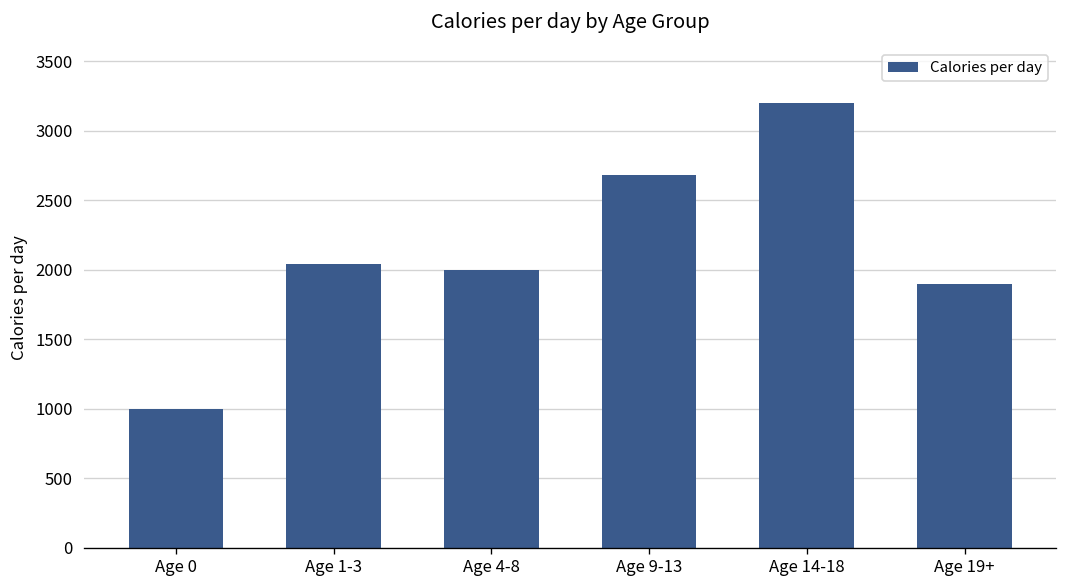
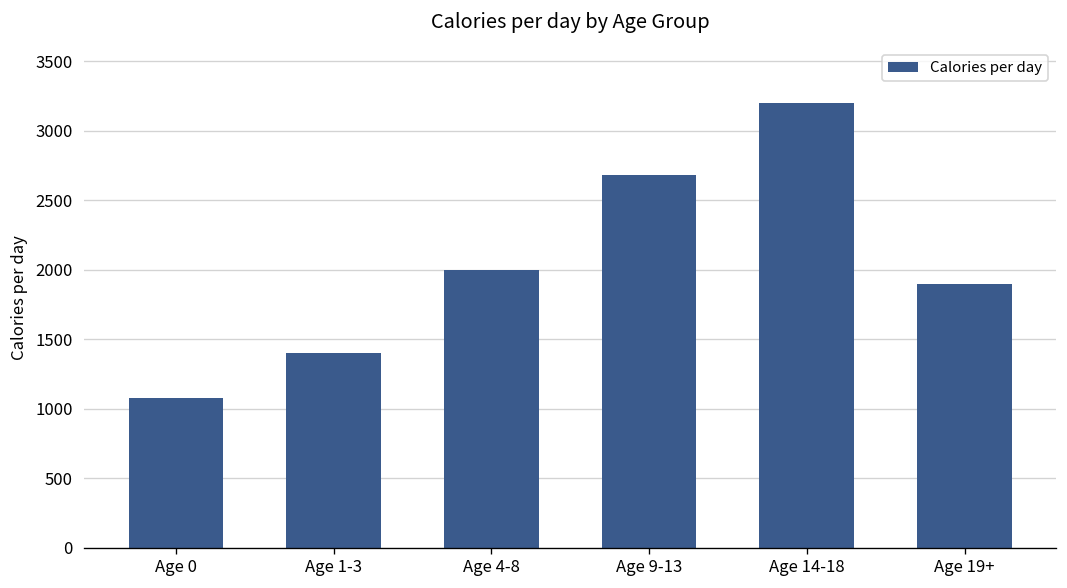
  {
-   "Age 0": 1000,
-   "Age 1-3": 2040,
+   "Age 0": 1070,
+   "Age 1-3": 1400,
    "Age 4-8": 2000,
    "Age 9-13": 2680,
    "Age 14-18": 3200,
    "Age 19+": 1900
  }
